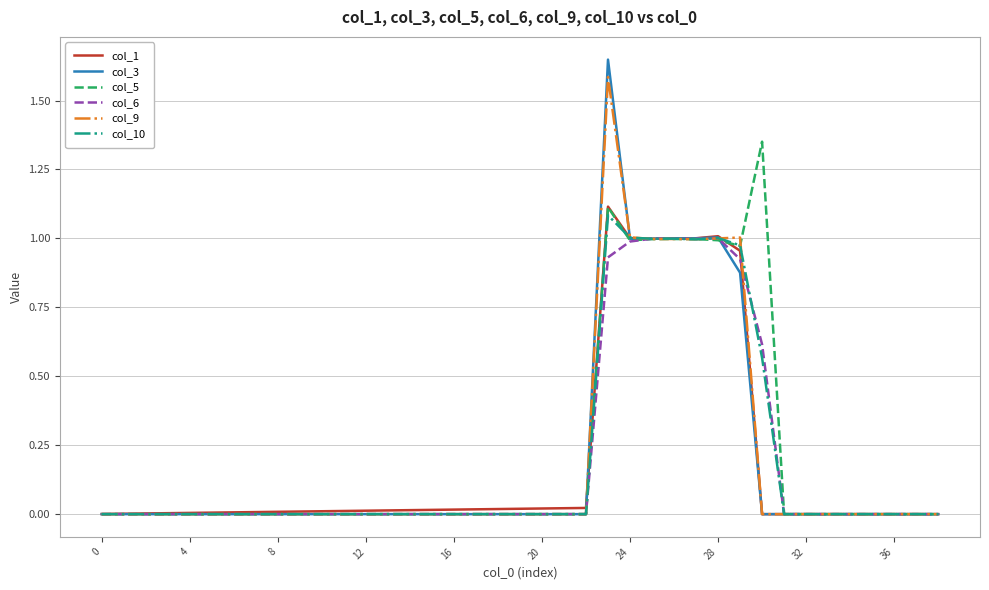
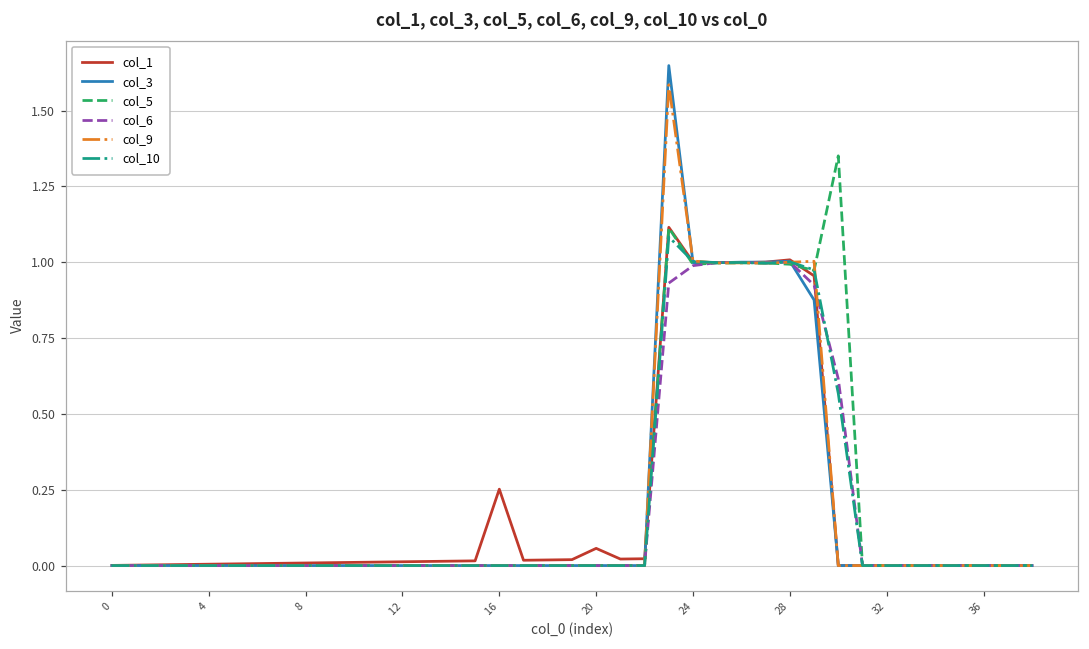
  {
    "col_1": {
      "12": 0.01,
-     "16": 0.02,
-     "20": 0.02
+     "16": 0.25,
+     "20": 0.06
    }
  }
